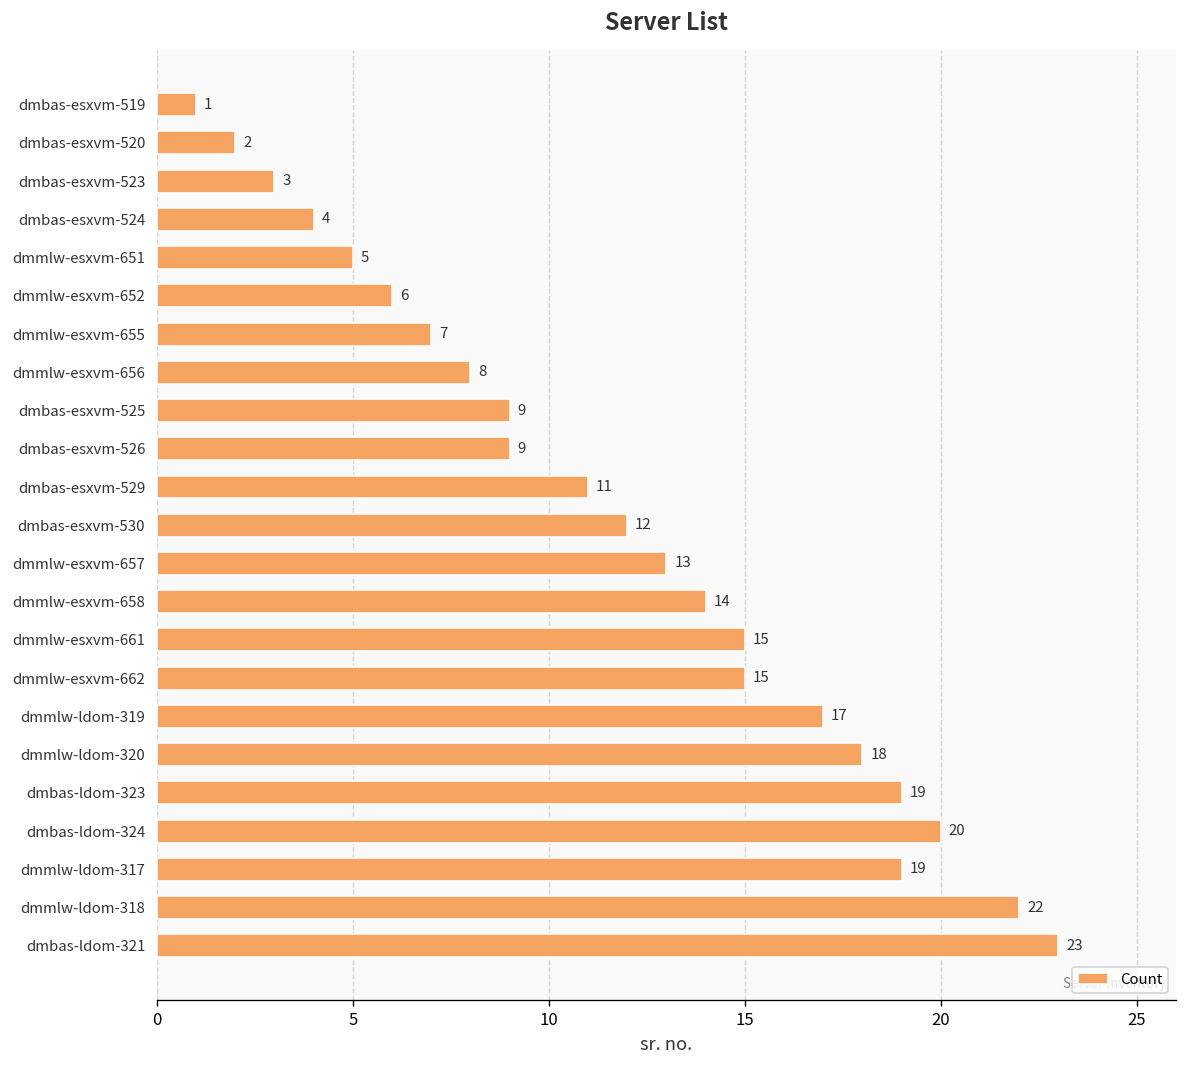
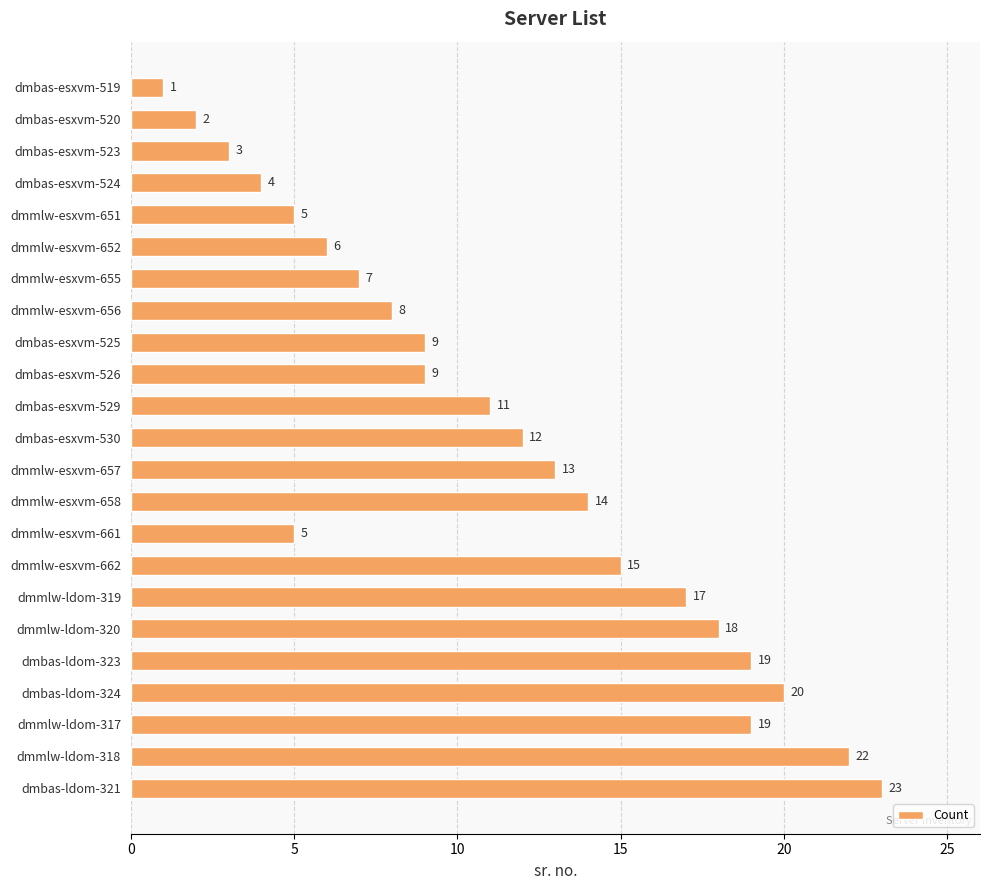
  {
    "dmbas-esxvm-519": 1,
    "dmbas-esxvm-520": 2,
    "dmbas-esxvm-523": 3,
    "dmbas-esxvm-524": 4,
    "dmmlw-esxvm-651": 5,
    "dmmlw-esxvm-652": 6,
    "dmmlw-esxvm-655": 7,
    "dmmlw-esxvm-656": 8,
    "dmbas-esxvm-525": 9,
    "dmbas-esxvm-526": 9,
    "dmbas-esxvm-529": 11,
    "dmbas-esxvm-530": 12,
    "dmmlw-esxvm-657": 13,
    "dmmlw-esxvm-658": 14,
-   "dmmlw-esxvm-661": 15,
+   "dmmlw-esxvm-661": 5,
    "dmmlw-esxvm-662": 15,
    "dmmlw-ldom-319": 17,
    "dmmlw-ldom-320": 18,
    "dmbas-ldom-323": 19,
    "dmbas-ldom-324": 20,
    "dmmlw-ldom-317": 19,
    "dmmlw-ldom-318": 22,
    "dmbas-ldom-321": 23
  }
